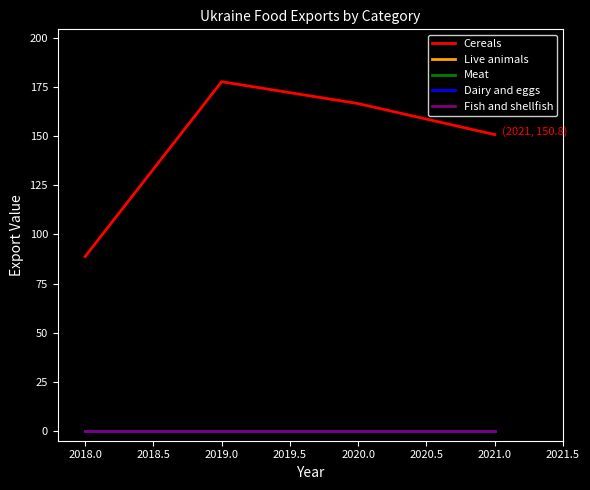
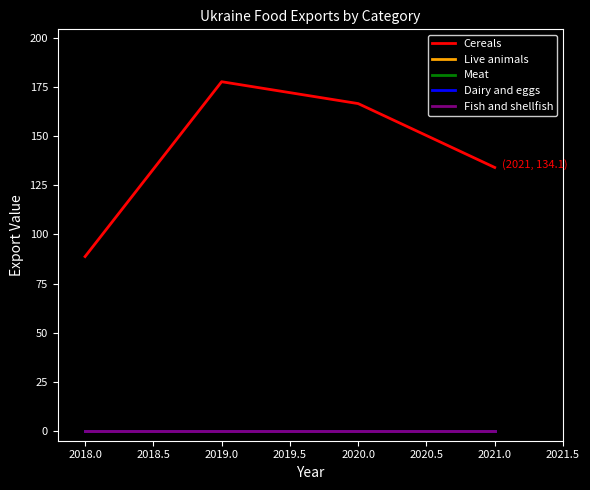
  {
    "Cereals": {
-     "2021.0": 150.8
+     "2021.0": 134.1
    },
    "Fish and shellfish": {
      "2018.0": 0,
      "2019.0": 0,
      "2020.0": 0,
      "2021.0": 0
    }
  }
